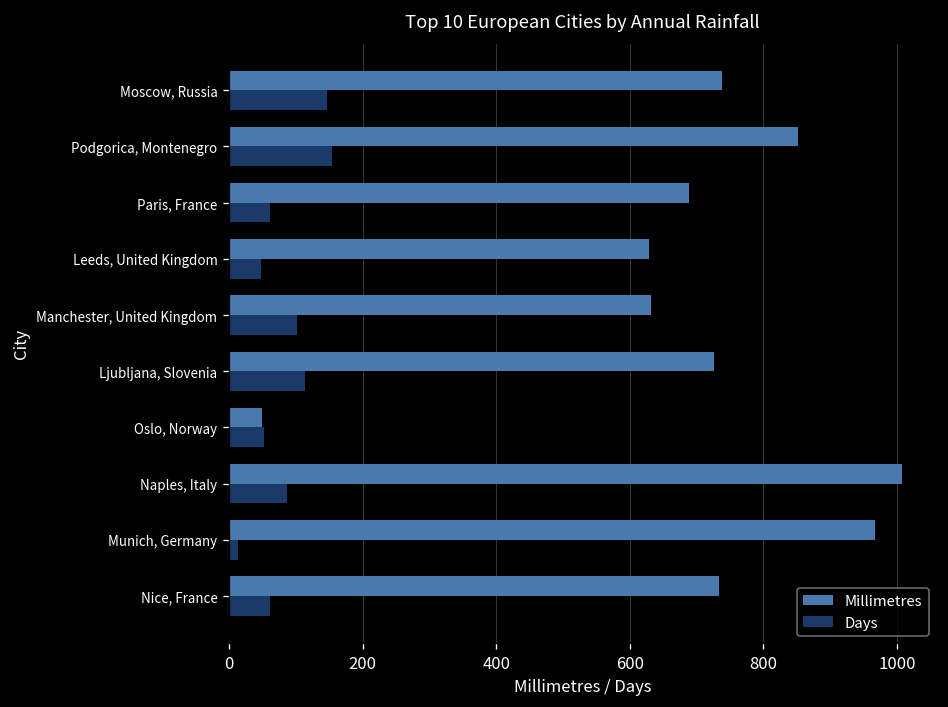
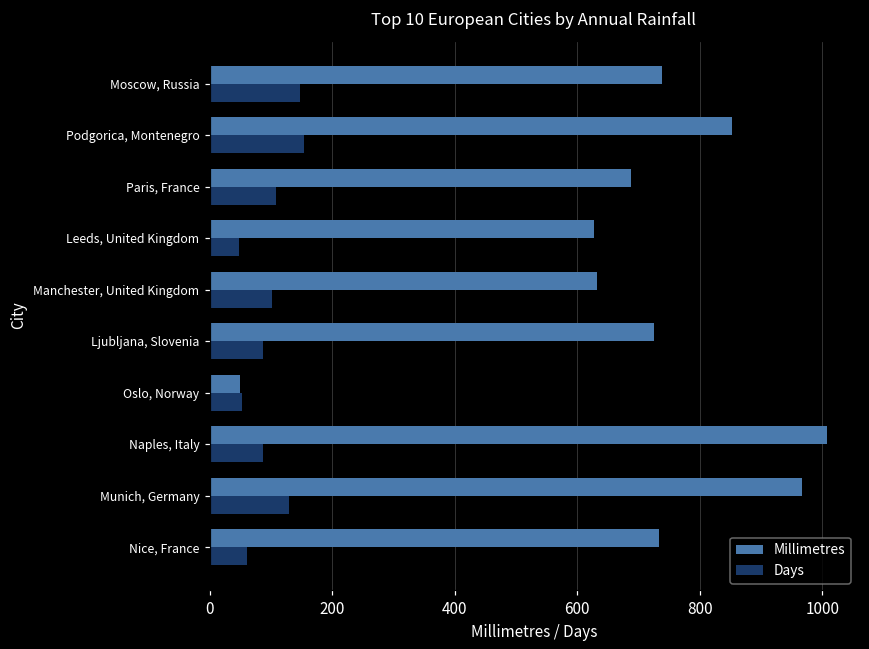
  {
    "Millimetres": {
      "Moscow, Russia": 740,
      "Podgorica, Montenegro": 850,
      "Paris, France": 690,
      "Leeds, United Kingdom": 630,
      "Manchester, United Kingdom": 630,
      "Ljubljana, Slovenia": 730,
      "Oslo, Norway": 50,
      "Naples, Italy": 1010,
      "Munich, Germany": 970,
      "Nice, France": 730
    },
    "Days": {
      "Moscow, Russia": 150,
      "Podgorica, Montenegro": 150,
-     "Paris, France": 60,
+     "Paris, France": 110,
      "Leeds, United Kingdom": 50,
      "Manchester, United Kingdom": 100,
-     "Ljubljana, Slovenia": 110,
+     "Ljubljana, Slovenia": 90,
      "Oslo, Norway": 50,
      "Naples, Italy": 90,
-     "Munich, Germany": 10,
+     "Munich, Germany": 130,
      "Nice, France": 60
    }
  }
